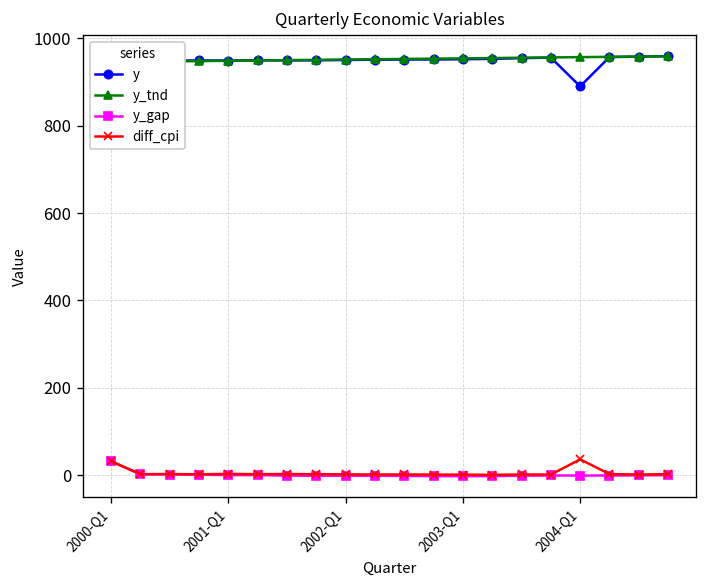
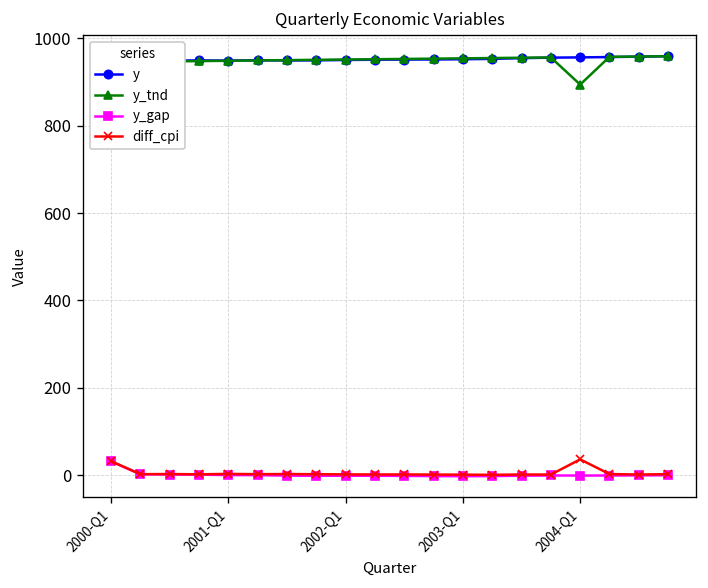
  {
    "y": {
-     "2004-Q1": 890
+     "2004-Q1": 960
    },
    "y_tnd": {
-     "2004-Q1": 960
+     "2004-Q1": 890
    },
    "y_gap": {
      "2004-Q1": 0
    },
    "diff_cpi": {
      "2004-Q1": 40
    }
  }
